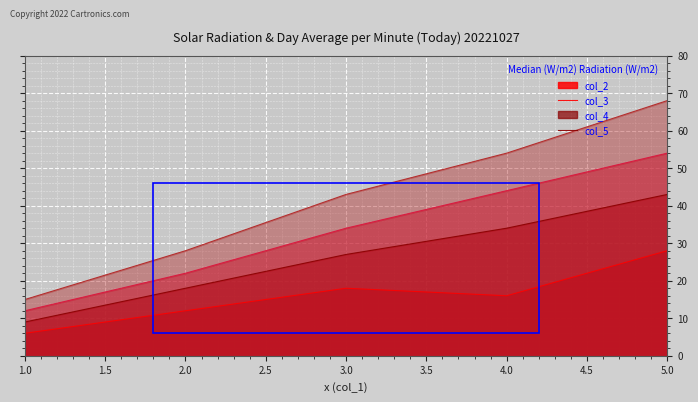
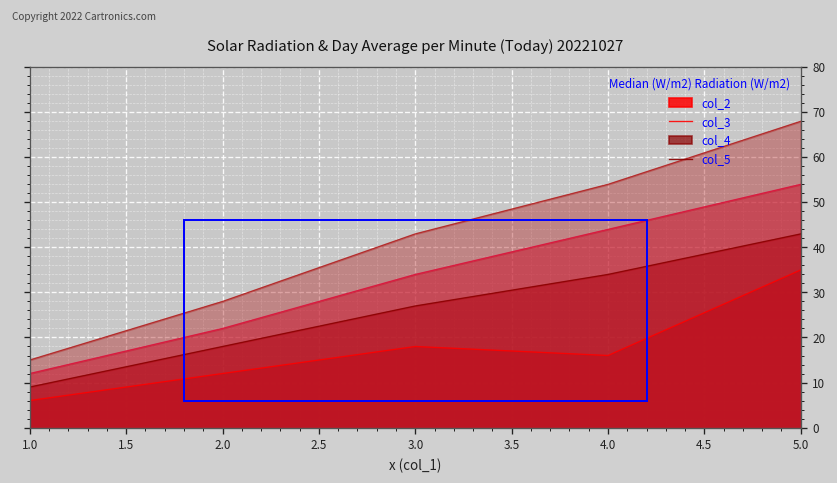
  {
    "col_2": {
      "1.0": 6,
      "2.0": 12,
      "3.0": 18,
      "4.0": 16,
-     "5.0": 28
+     "5.0": 35
    }
  }
